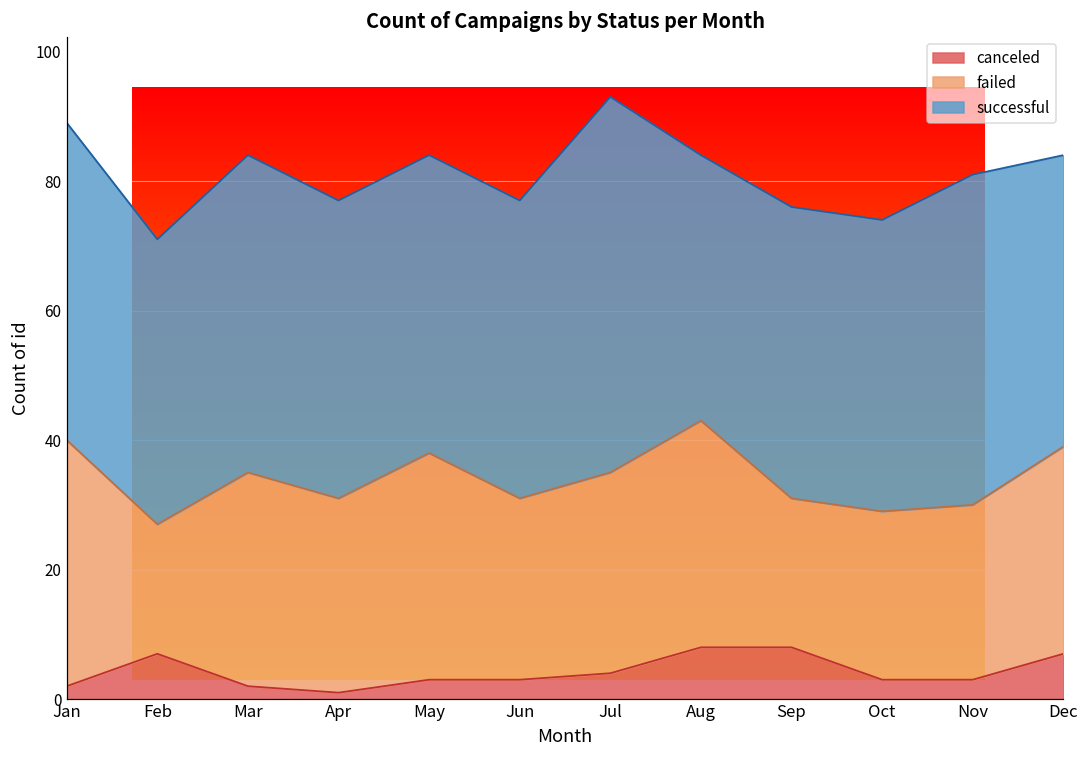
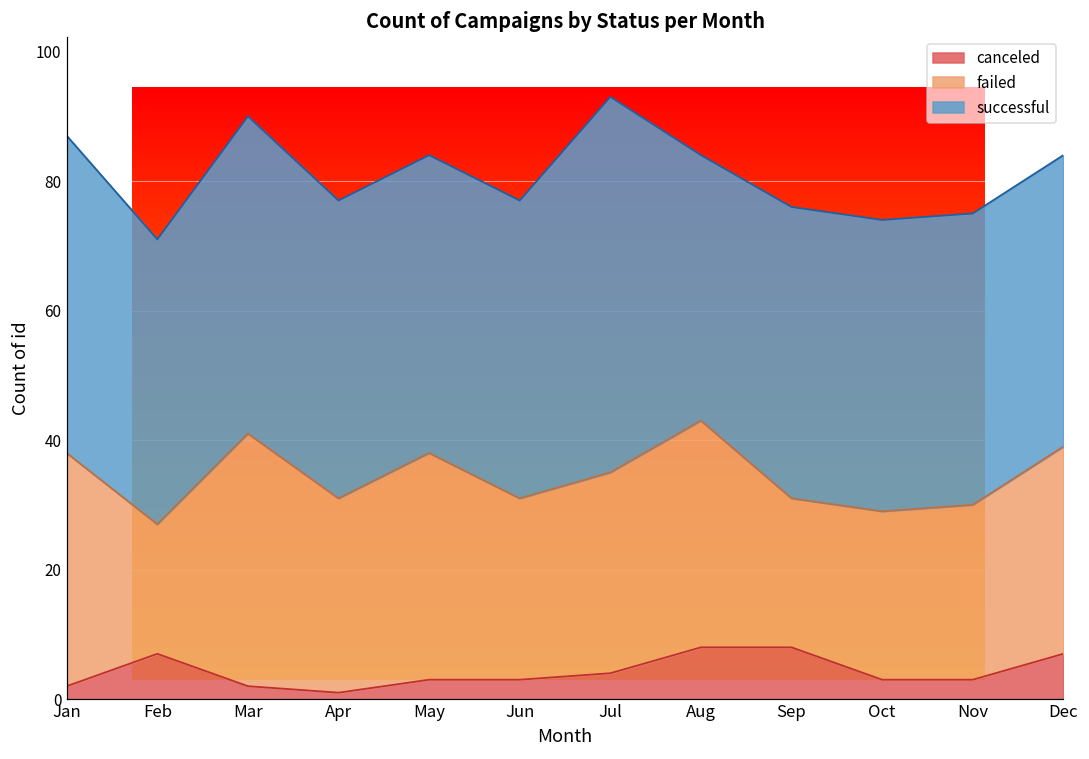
  {
    "canceled": {
      "Jan": 2,
      "Feb": 7,
      "Mar": 2,
      "Apr": 1,
      "May": 3,
      "Jun": 3,
      "Jul": 4,
      "Aug": 8,
      "Sep": 8,
      "Oct": 3,
      "Nov": 3,
      "Dec": 7
    },
    "failed": {
-     "Jan": 38,
+     "Jan": 36,
      "Feb": 20,
-     "Mar": 33,
+     "Mar": 39,
      "Apr": 30,
      "May": 35,
      "Jun": 28,
      "Jul": 31,
      "Aug": 35,
      "Sep": 23,
      "Oct": 26,
      "Nov": 27,
      "Dec": 32
    },
    "successful": {
      "Jan": 49,
      "Feb": 44,
      "Mar": 49,
      "Apr": 46,
      "May": 46,
      "Jun": 46,
      "Jul": 58,
      "Aug": 41,
      "Sep": 45,
      "Oct": 45,
-     "Nov": 51,
+     "Nov": 45,
      "Dec": 45
    }
  }
